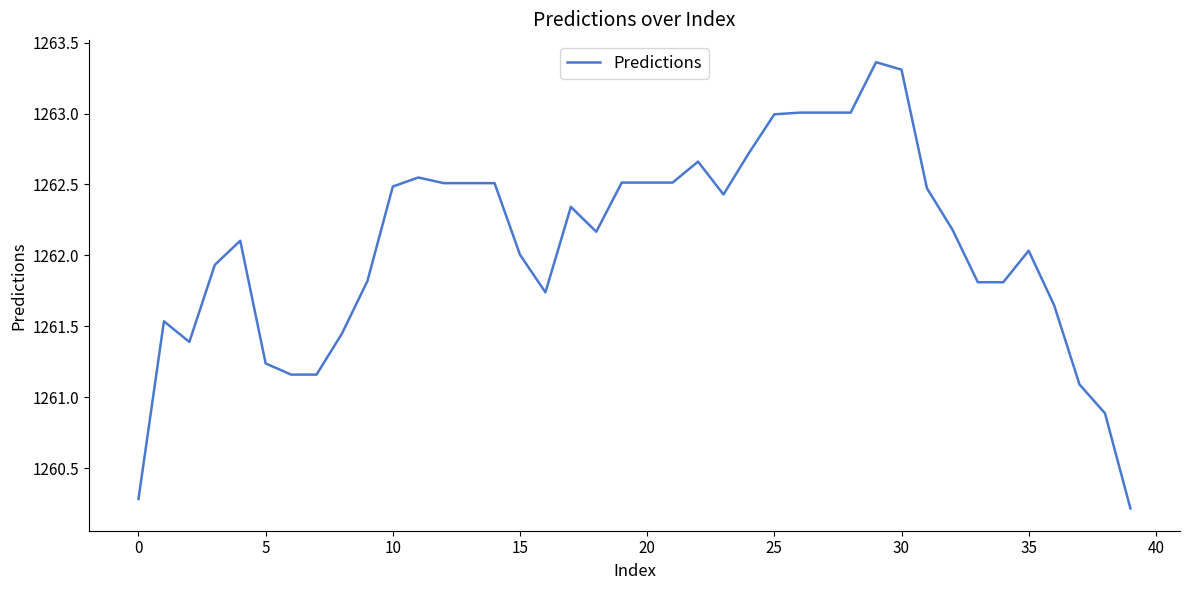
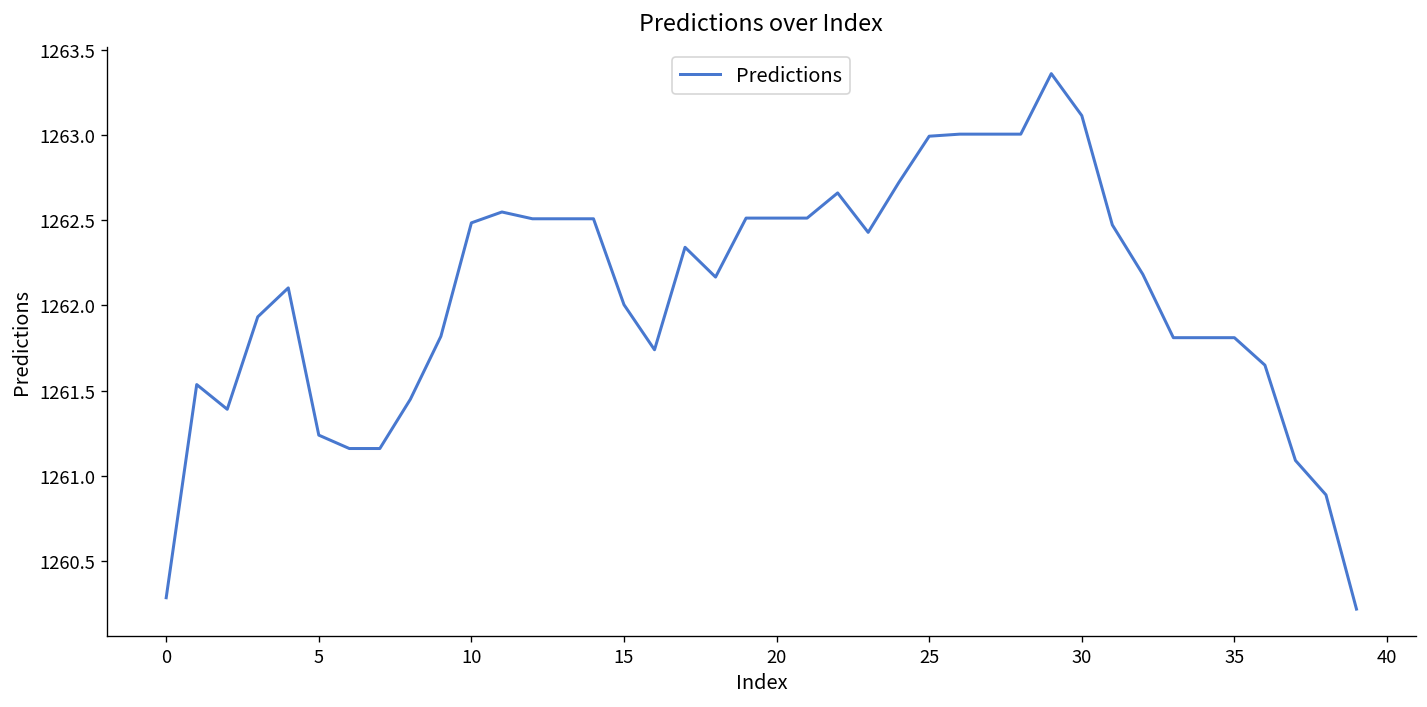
  {
    "0": 1260.28,
    "5": 1261.24,
    "10": 1262.49,
    "15": 1262.00,
    "20": 1262.51,
    "25": 1262.99,
-   "30": 1263.31,
-   "35": 1262.03
+   "30": 1263.12,
+   "35": 1261.81
  }
